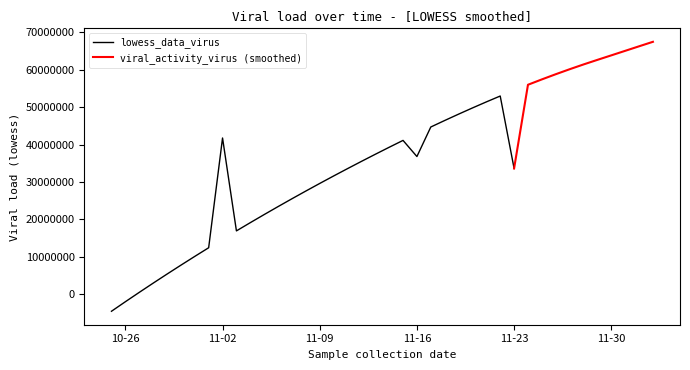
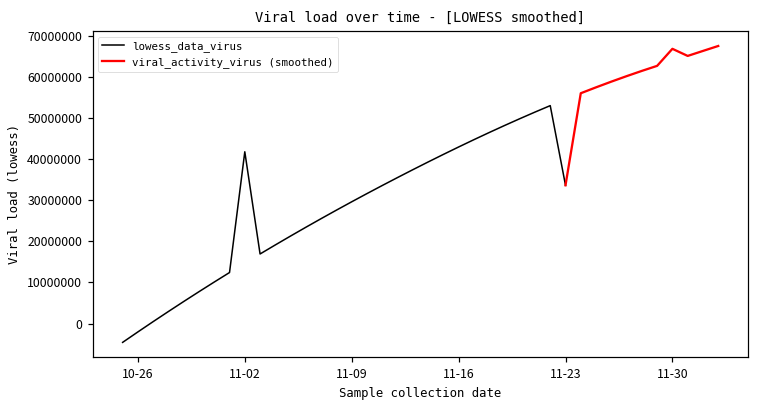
  {
    "lowess_data_virus": {
      "10-26": -2000000,
      "11-02": 42000000,
      "11-09": 30000000,
-     "11-16": 37000000
+     "11-16": 43000000
    },
    "viral_activity_virus (smoothed)": {
-     "11-30": 64000000
+     "11-30": 67000000
    }
  }
